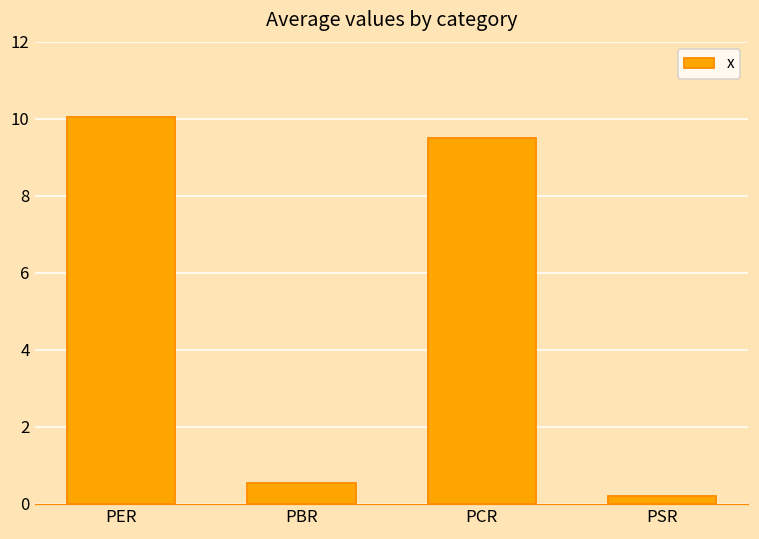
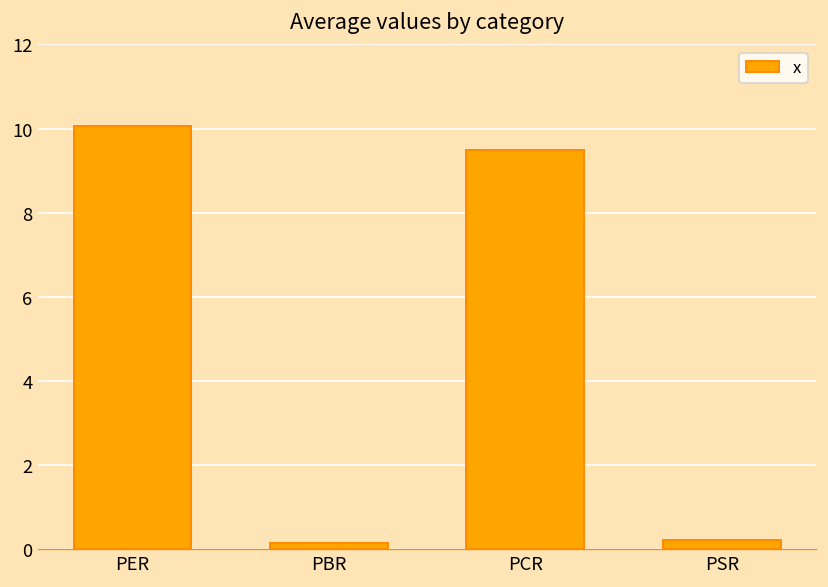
  {
    "PER": 10.1,
-   "PBR": 0.5,
+   "PBR": 0.1,
    "PCR": 9.5,
    "PSR": 0.2
  }
